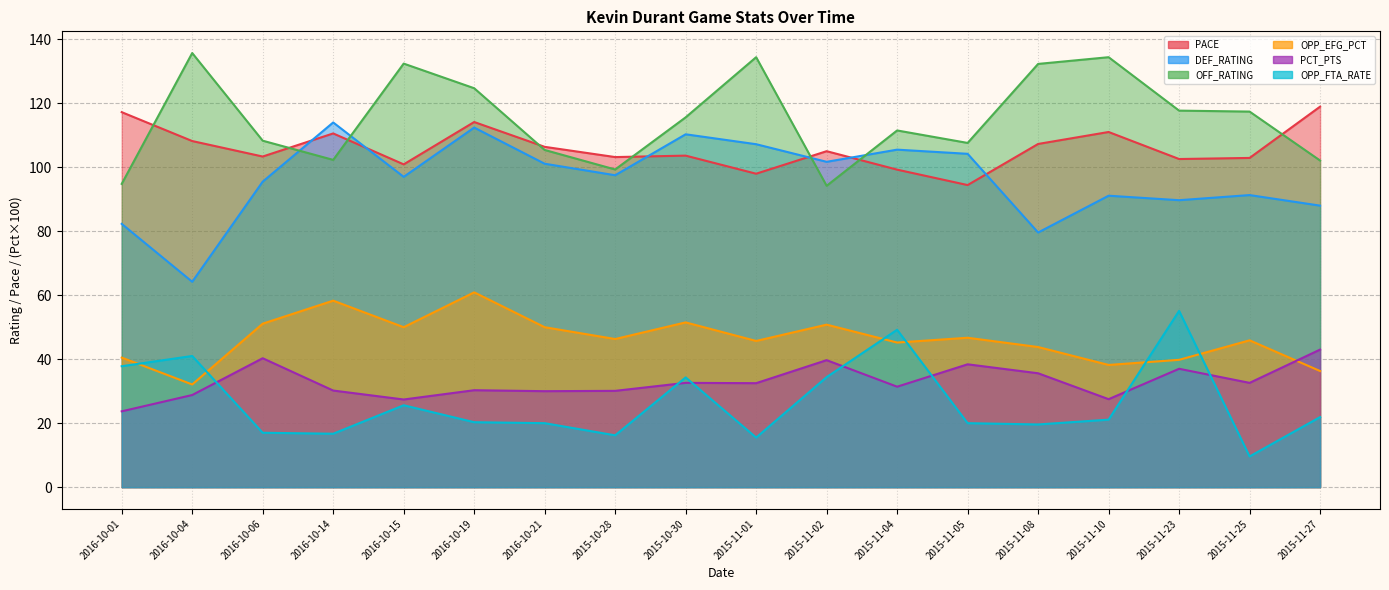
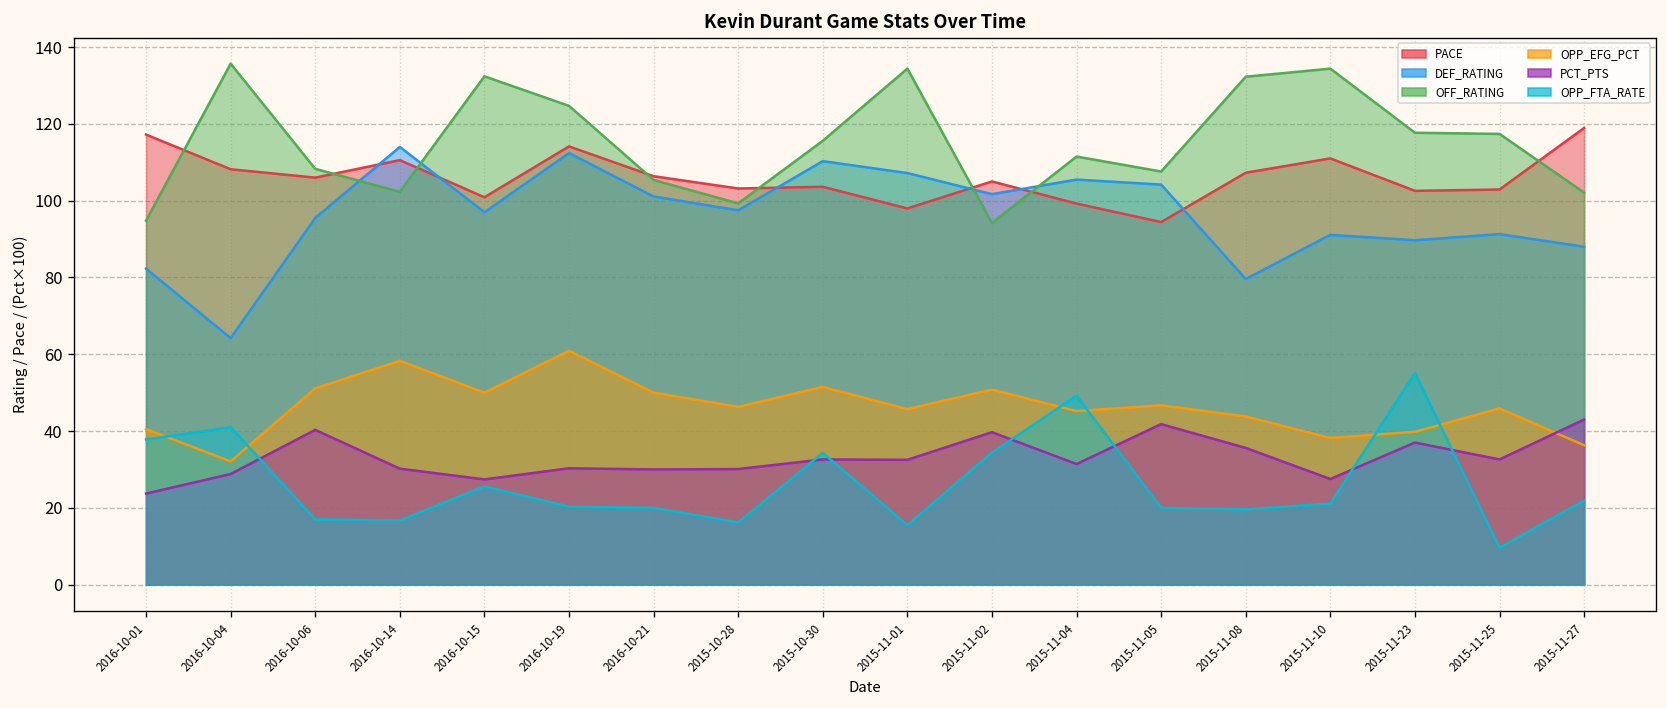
  {
    "PACE": {
      "2016-10-01": 117,
      "2016-10-04": 108,
-     "2016-10-06": 103,
+     "2016-10-06": 106,
      "2016-10-14": 111,
      "2016-10-15": 101,
      "2016-10-19": 114,
      "2016-10-21": 106,
      "2015-10-28": 103,
      "2015-10-30": 104,
      "2015-11-01": 98,
      "2015-11-02": 105,
      "2015-11-04": 99,
      "2015-11-05": 94,
      "2015-11-08": 107,
      "2015-11-10": 111,
      "2015-11-23": 103,
      "2015-11-25": 103,
      "2015-11-27": 119
    },
    "OFF_RATING": {
      "2016-10-01": 95,
      "2016-10-04": 136,
      "2016-10-06": 108,
      "2016-10-14": 102,
      "2016-10-15": 132,
      "2016-10-19": 125,
      "2016-10-21": 105,
      "2015-10-28": 99,
      "2015-10-30": 116,
      "2015-11-01": 134,
      "2015-11-02": 94,
      "2015-11-04": 112,
      "2015-11-05": 108,
      "2015-11-08": 132,
      "2015-11-10": 134,
      "2015-11-23": 118,
      "2015-11-25": 117,
      "2015-11-27": 102
    },
    "OPP_EFG_PCT": {
      "2016-10-01": 41,
      "2016-10-04": 32,
      "2016-10-06": 51,
      "2016-10-14": 58,
      "2016-10-15": 50,
      "2016-10-19": 61,
      "2016-10-21": 50,
      "2015-10-28": 46,
      "2015-10-30": 52,
      "2015-11-01": 46,
      "2015-11-02": 51,
      "2015-11-04": 45,
      "2015-11-05": 47,
      "2015-11-08": 44,
      "2015-11-10": 38,
      "2015-11-23": 40,
      "2015-11-25": 46,
      "2015-11-27": 36
    },
    "PCT_PTS": {
      "2016-10-01": 24,
      "2016-10-04": 29,
      "2016-10-06": 40,
      "2016-10-14": 30,
      "2016-10-15": 27,
      "2016-10-19": 30,
      "2016-10-21": 30,
      "2015-10-28": 30,
      "2015-10-30": 33,
      "2015-11-01": 33,
      "2015-11-02": 40,
      "2015-11-04": 31,
-     "2015-11-05": 38,
+     "2015-11-05": 42,
      "2015-11-08": 36,
      "2015-11-10": 28,
      "2015-11-23": 37,
      "2015-11-25": 33,
      "2015-11-27": 43
    }
  }
